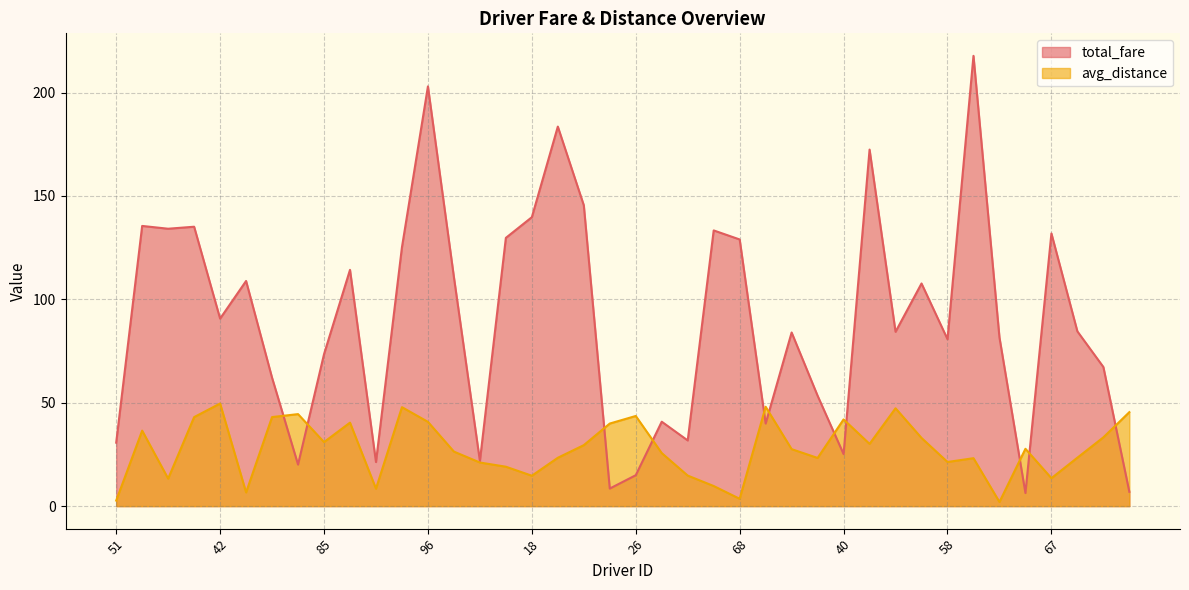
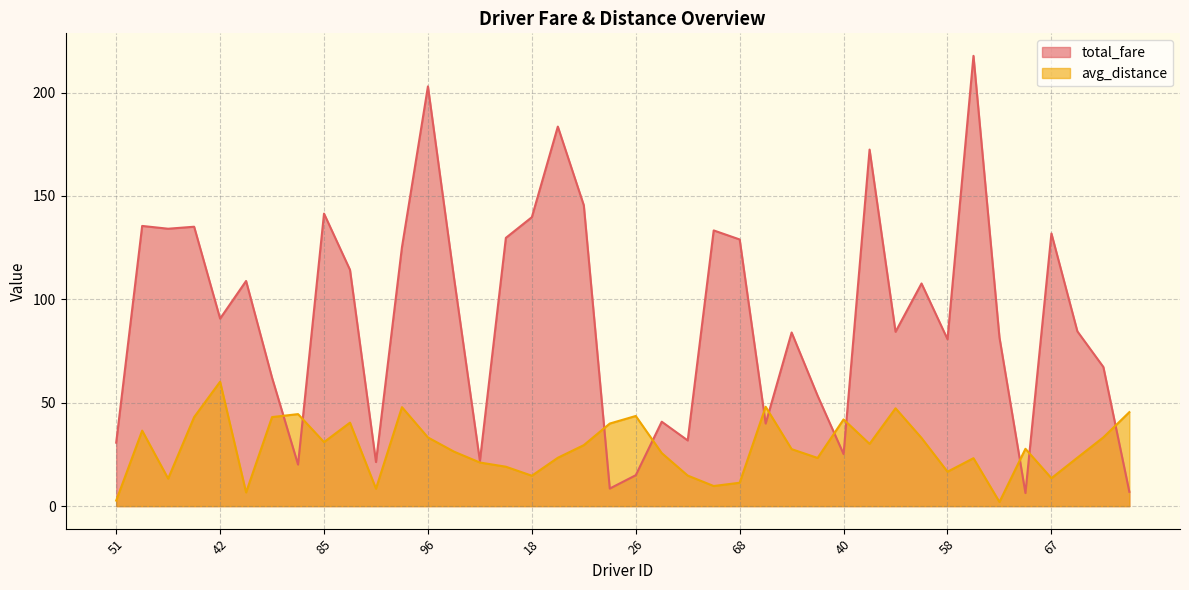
  {
    "total_fare": {
      "51": 31,
      "42": 91,
-     "85": 73,
+     "85": 141,
      "96": 203,
      "68": 129,
      "40": 25,
      "58": 81,
      "67": 132
    },
    "avg_distance": {
      "51": 3,
-     "42": 50,
+     "42": 60,
      "85": 31,
-     "96": 41,
-     "68": 4,
+     "96": 33,
+     "68": 11,
      "40": 42,
-     "58": 21,
+     "58": 17,
      "67": 14
    }
  }
